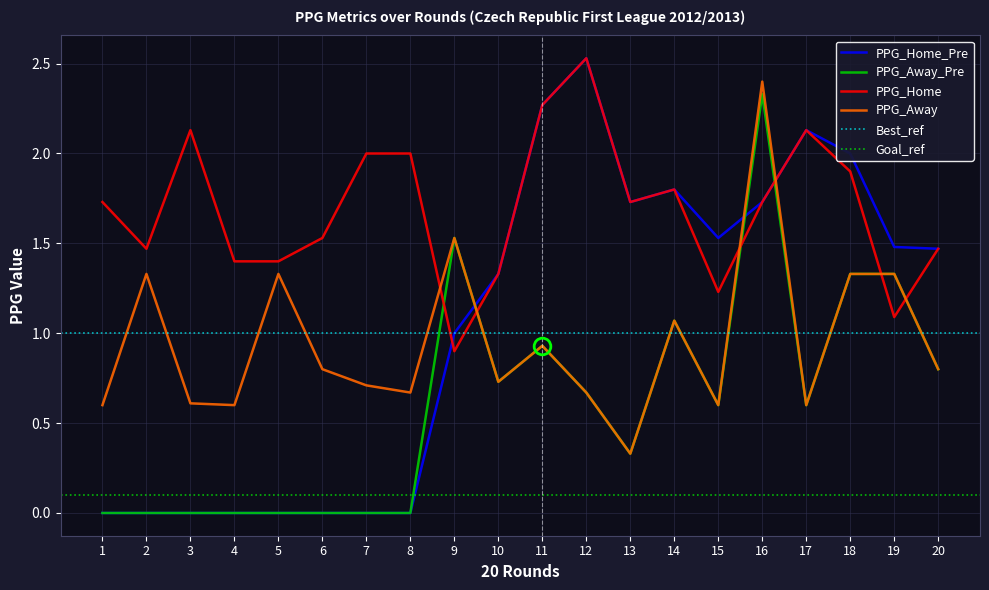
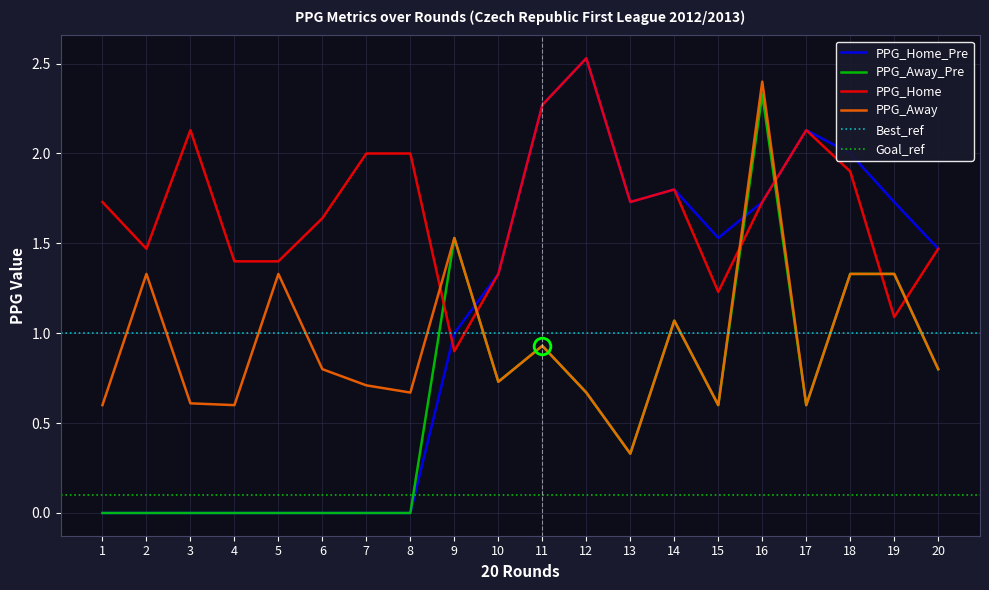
  {
    "PPG_Home_Pre": {
      "9": 1.00,
      "15": 1.53,
-     "19": 1.48
+     "19": 1.73
    },
    "PPG_Home": {
      "1": 1.73,
      "2": 1.47,
      "3": 2.13,
      "4": 1.40,
      "5": 1.40,
-     "6": 1.53,
+     "6": 1.64,
      "7": 2.00,
      "8": 2.00,
      "9": 0.90,
      "15": 1.23,
      "18": 1.90,
      "19": 1.09
    },
    "PPG_Away": {
      "1": 0.60,
      "2": 1.33,
      "3": 0.61,
      "4": 0.60,
      "5": 1.33,
      "6": 0.80,
      "7": 0.71,
      "8": 0.67,
      "16": 2.40
    }
  }
